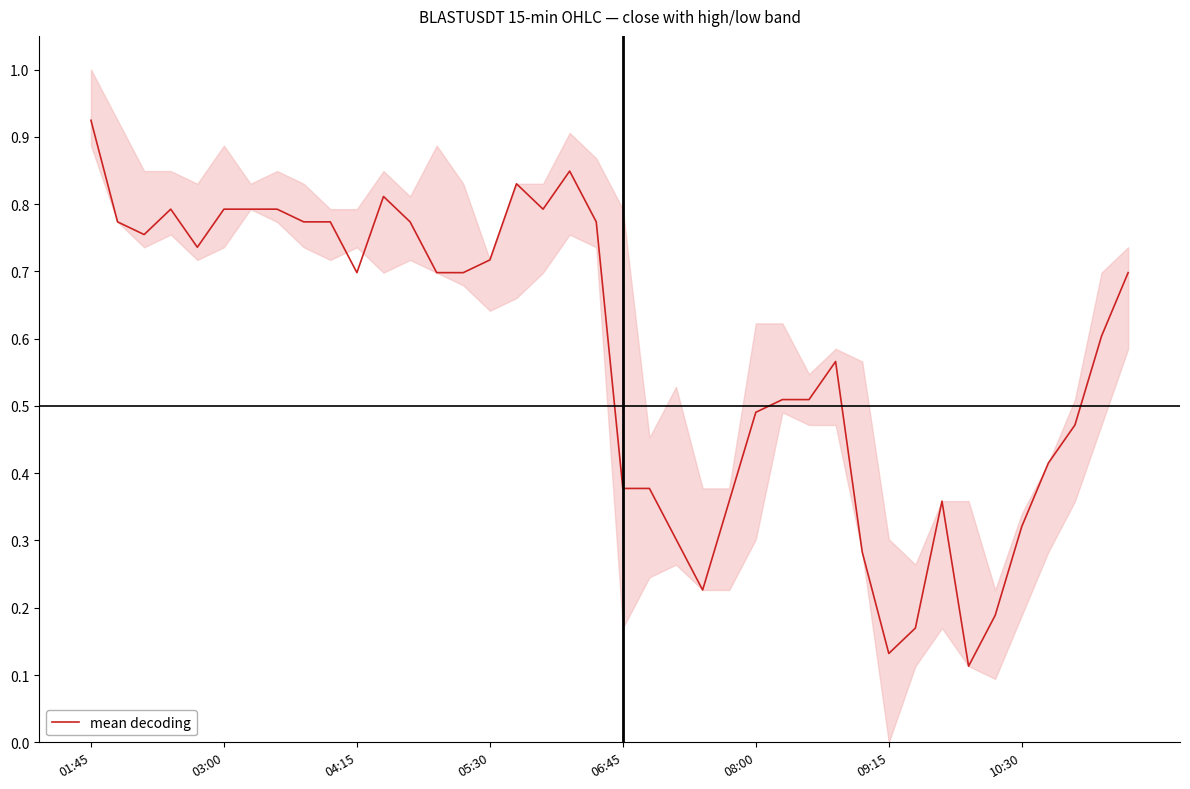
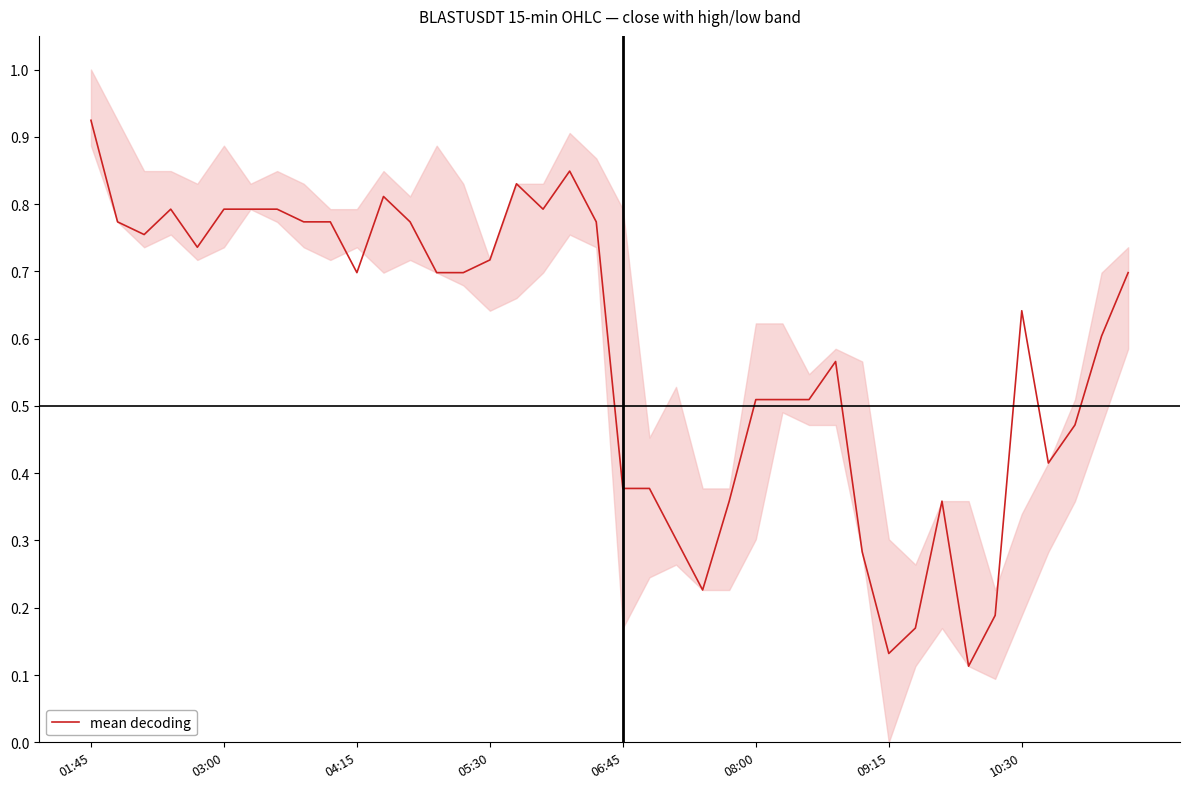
  {
    "mean decoding": {
      "01:45": 0.92,
      "03:00": 0.79,
      "04:15": 0.70,
      "06:45": 0.38,
-     "08:00": 0.49,
+     "08:00": 0.51,
      "09:15": 0.13,
-     "10:30": 0.32
+     "10:30": 0.64
    }
  }
